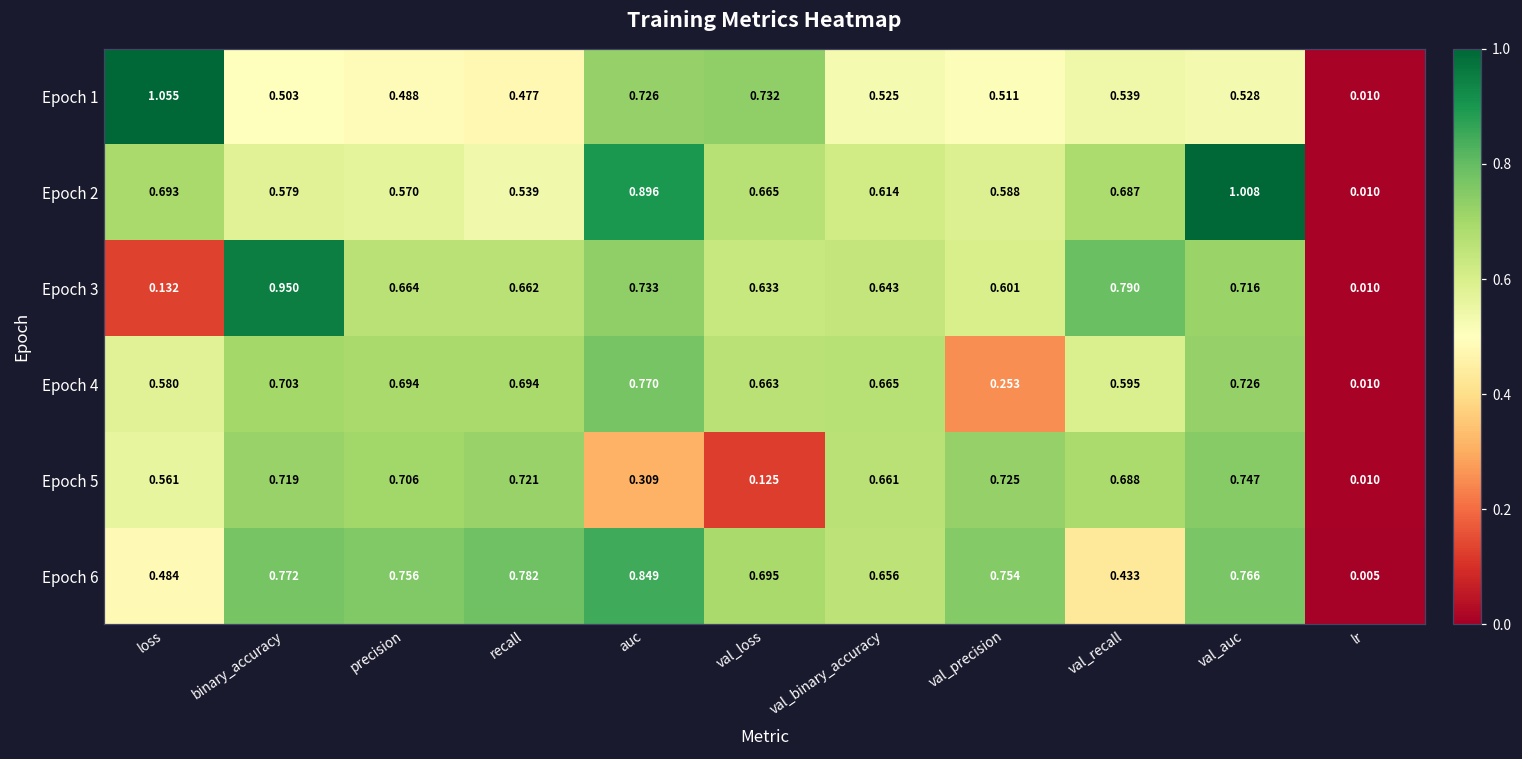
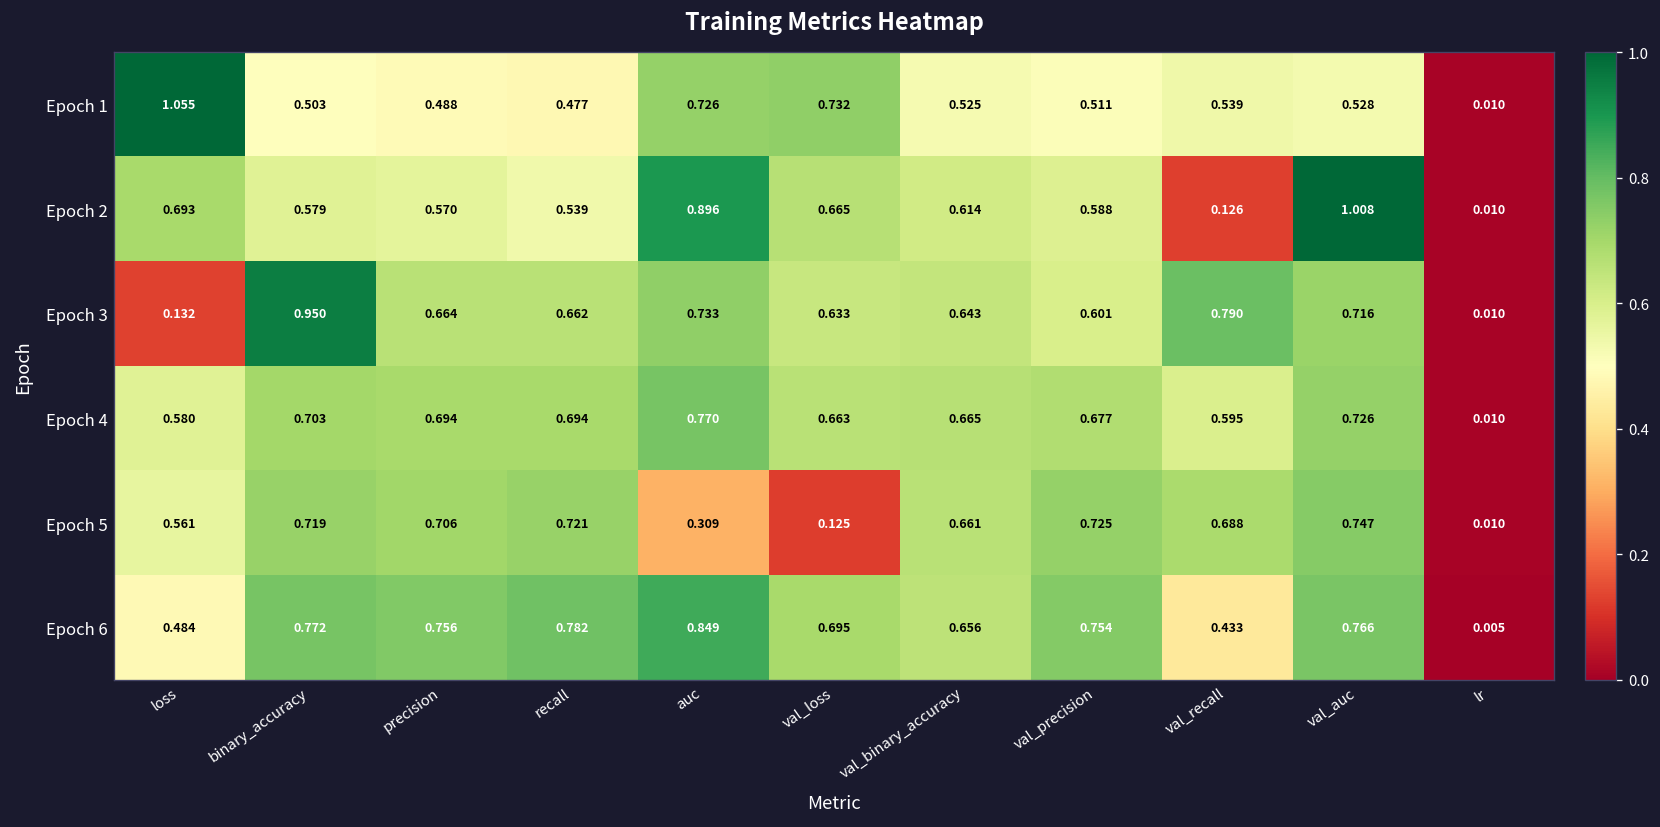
  {
    "Epoch 1": {
      "loss": 1.055,
      "binary_accuracy": 0.503,
      "precision": 0.488,
      "recall": 0.477,
      "auc": 0.726,
      "val_loss": 0.732,
      "val_binary_accuracy": 0.525,
      "val_precision": 0.511,
      "val_recall": 0.539,
      "val_auc": 0.528,
      "lr": 0.010
    },
    "Epoch 2": {
      "loss": 0.693,
      "binary_accuracy": 0.579,
      "precision": 0.570,
      "recall": 0.539,
      "auc": 0.896,
      "val_loss": 0.665,
      "val_binary_accuracy": 0.614,
      "val_precision": 0.588,
-     "val_recall": 0.687,
+     "val_recall": 0.126,
      "val_auc": 1.008,
      "lr": 0.010
    },
    "Epoch 3": {
      "loss": 0.132,
      "binary_accuracy": 0.950,
      "precision": 0.664,
      "recall": 0.662,
      "auc": 0.733,
      "val_loss": 0.633,
      "val_binary_accuracy": 0.643,
      "val_precision": 0.601,
      "val_recall": 0.790,
      "val_auc": 0.716,
      "lr": 0.010
    },
    "Epoch 4": {
      "loss": 0.580,
      "binary_accuracy": 0.703,
      "precision": 0.694,
      "recall": 0.694,
      "auc": 0.770,
      "val_loss": 0.663,
      "val_binary_accuracy": 0.665,
-     "val_precision": 0.253,
+     "val_precision": 0.677,
      "val_recall": 0.595,
      "val_auc": 0.726,
      "lr": 0.010
    },
    "Epoch 5": {
      "loss": 0.561,
      "binary_accuracy": 0.719,
      "precision": 0.706,
      "recall": 0.721,
      "auc": 0.309,
      "val_loss": 0.125,
      "val_binary_accuracy": 0.661,
      "val_precision": 0.725,
      "val_recall": 0.688,
      "val_auc": 0.747,
      "lr": 0.010
    },
    "Epoch 6": {
      "loss": 0.484,
      "binary_accuracy": 0.772,
      "precision": 0.756,
      "recall": 0.782,
      "auc": 0.849,
      "val_loss": 0.695,
      "val_binary_accuracy": 0.656,
      "val_precision": 0.754,
      "val_recall": 0.433,
      "val_auc": 0.766,
      "lr": 0.005
    }
  }
